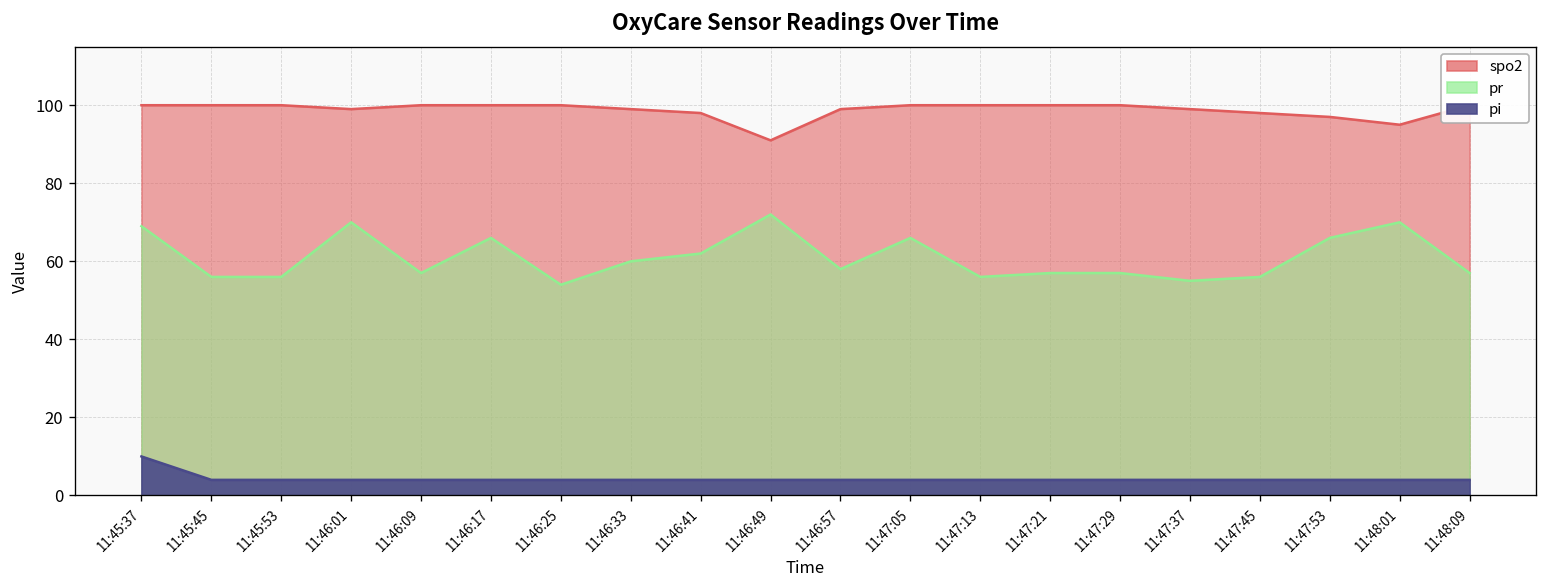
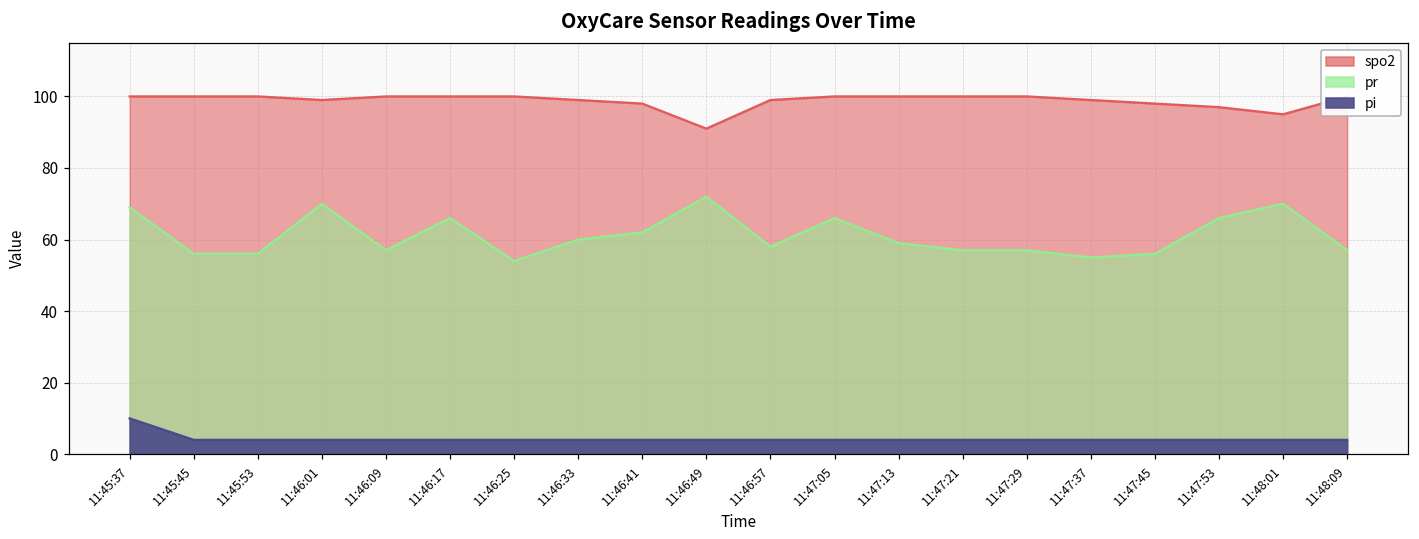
  {
    "spo2": {
      "11:45:37": 100,
      "11:45:45": 100,
      "11:45:53": 100,
      "11:46:01": 99,
      "11:46:09": 100,
      "11:46:17": 100,
      "11:46:25": 100,
      "11:46:33": 99,
      "11:46:41": 98,
      "11:46:49": 91,
      "11:46:57": 99,
      "11:47:05": 100,
      "11:47:13": 100,
      "11:47:21": 100,
      "11:47:29": 100,
      "11:47:37": 99,
      "11:47:45": 98,
      "11:47:53": 97,
      "11:48:01": 95
    },
    "pr": {
      "11:45:37": 69,
      "11:45:45": 56,
      "11:45:53": 56,
      "11:46:01": 70,
      "11:46:09": 57,
      "11:46:17": 66,
      "11:46:25": 54,
      "11:46:33": 60,
      "11:46:41": 62,
      "11:46:49": 72,
      "11:46:57": 58,
      "11:47:05": 66,
-     "11:47:13": 56,
+     "11:47:13": 59,
      "11:47:21": 57,
      "11:47:29": 57,
      "11:47:37": 55,
      "11:47:45": 56,
      "11:47:53": 66,
      "11:48:01": 70,
      "11:48:09": 57
    },
    "pi": {
      "11:45:37": 10,
      "11:45:45": 4,
      "11:45:53": 4,
      "11:46:01": 4,
      "11:46:09": 4,
      "11:46:17": 4,
      "11:46:25": 4,
      "11:46:33": 4,
      "11:46:41": 4,
      "11:46:49": 4,
      "11:46:57": 4,
      "11:47:05": 4,
      "11:47:13": 4,
      "11:47:21": 4,
      "11:47:29": 4,
      "11:47:37": 4,
      "11:47:45": 4,
      "11:47:53": 4,
      "11:48:01": 4,
      "11:48:09": 4
    }
  }
